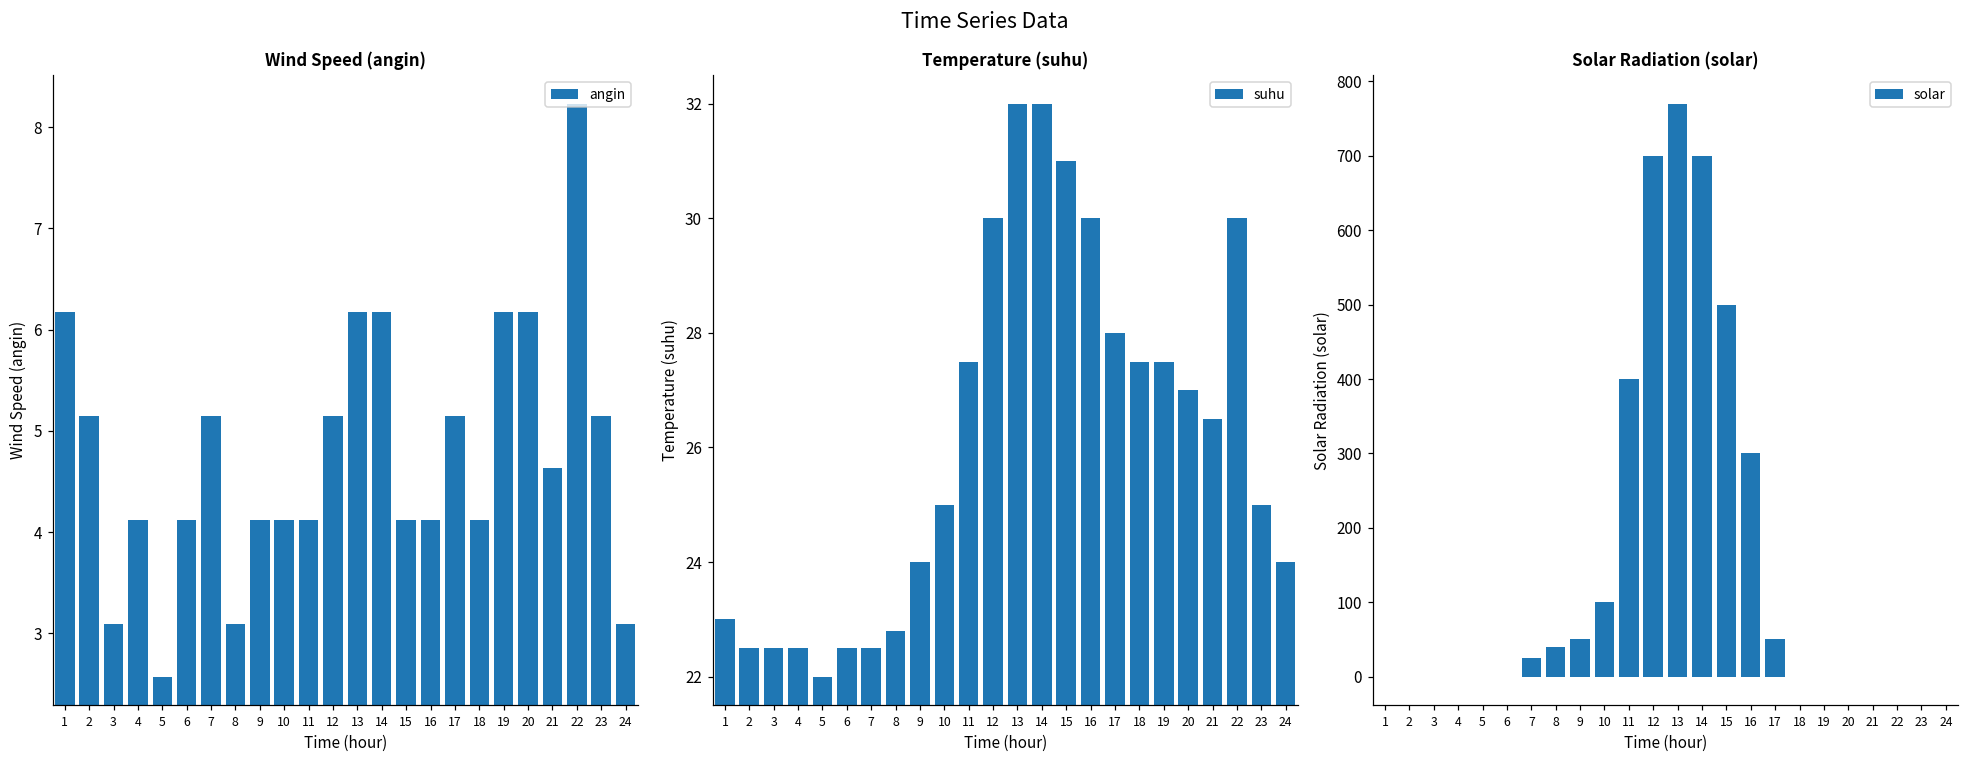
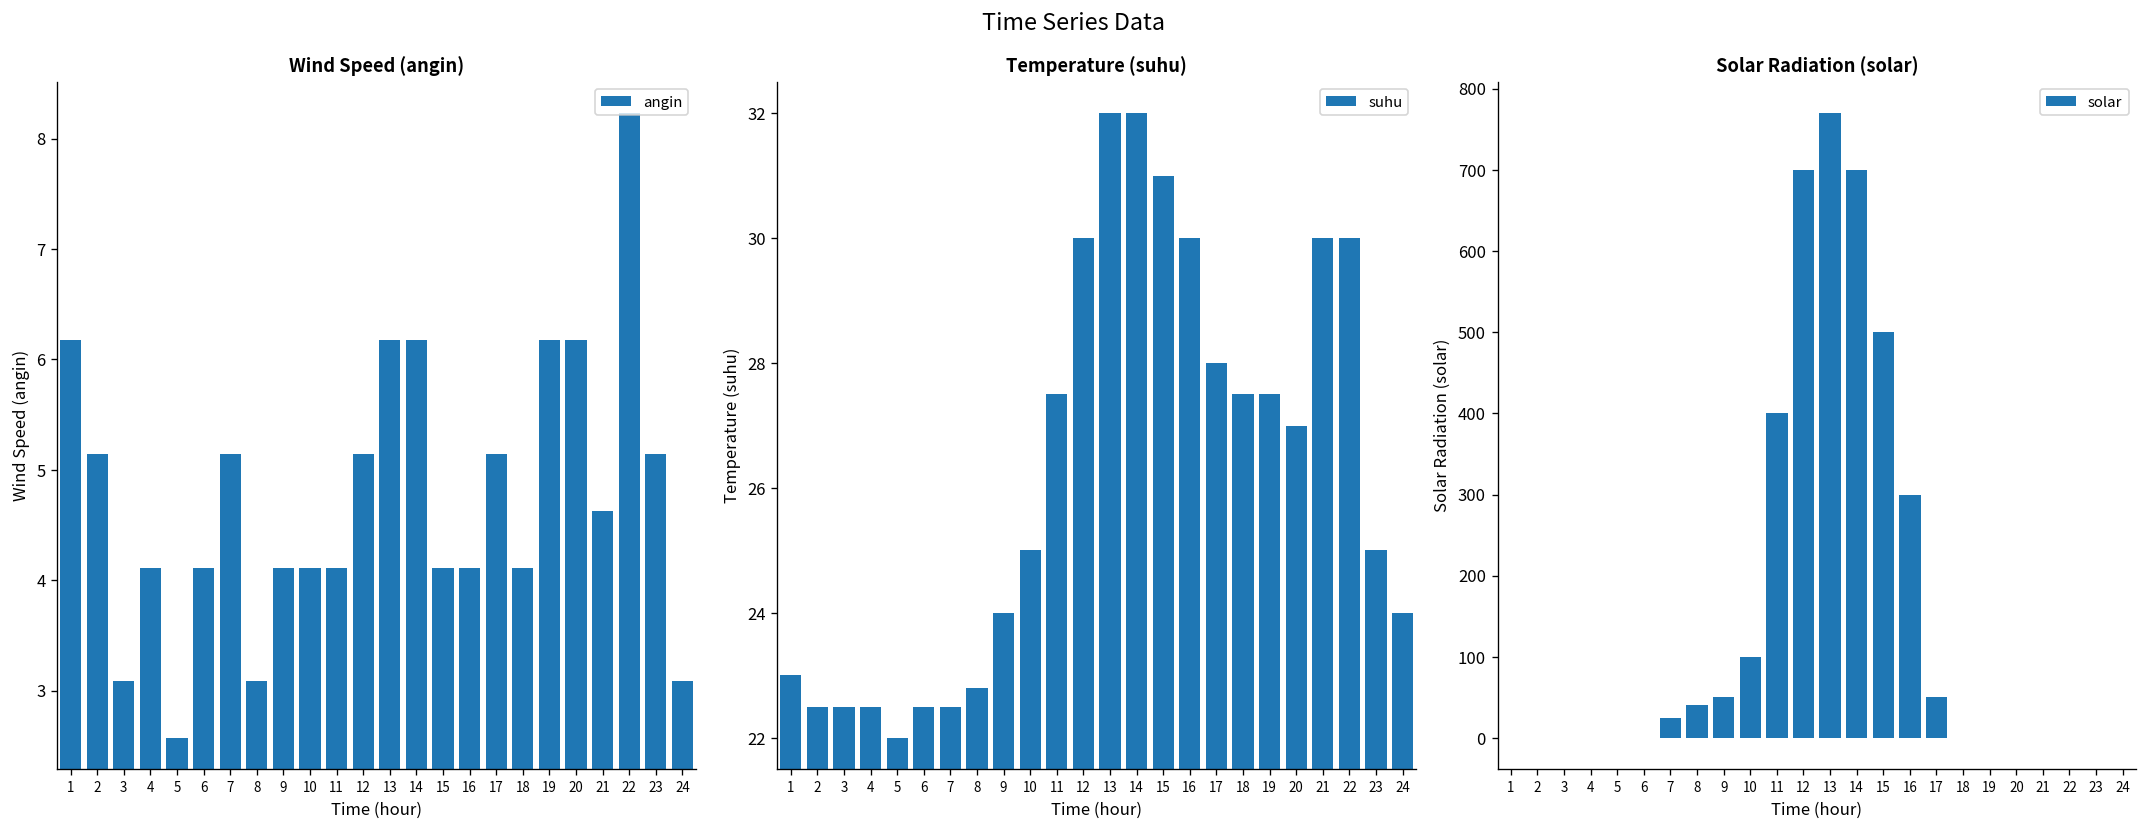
  {
    "Wind Speed (angin)": {
      "1": 6.2,
      "2": 5.1,
      "3": 3.1,
      "4": 4.1,
      "5": 2.6,
      "6": 4.1,
      "7": 5.1,
      "8": 3.1,
      "9": 4.1,
      "10": 4.1,
      "11": 4.1,
      "12": 5.1,
      "13": 6.2,
      "14": 6.2,
      "15": 4.1,
      "16": 4.1,
      "17": 5.1,
      "18": 4.1,
      "19": 6.2,
      "20": 6.2,
      "21": 4.6,
      "23": 5.1,
      "24": 3.1
    },
    "Temperature (suhu)": {
      "1": 23.0,
      "2": 22.5,
      "3": 22.5,
      "4": 22.5,
      "5": 22.0,
      "6": 22.5,
      "7": 22.5,
      "8": 22.8,
      "9": 24.0,
      "10": 25.0,
      "11": 27.5,
      "12": 30.0,
      "13": 32.0,
      "14": 32.0,
      "15": 31.0,
      "16": 30.0,
      "17": 28.0,
      "18": 27.5,
      "19": 27.5,
      "20": 27.0,
-     "21": 26.5,
+     "21": 30.0,
      "22": 30.0,
      "23": 25.0,
      "24": 24.0
    },
    "Solar Radiation (solar)": {
      "1": 0,
      "2": 0,
      "3": 0,
      "4": 0,
      "5": 0,
      "6": 0,
      "7": 30,
      "8": 40,
      "9": 50,
      "10": 100,
      "11": 400,
      "12": 700,
      "13": 770,
      "14": 700,
      "15": 500,
      "16": 300,
      "17": 50,
      "18": 0,
      "19": 0,
      "20": 0,
      "21": 0,
      "22": 0,
      "23": 0,
      "24": 0
    }
  }
